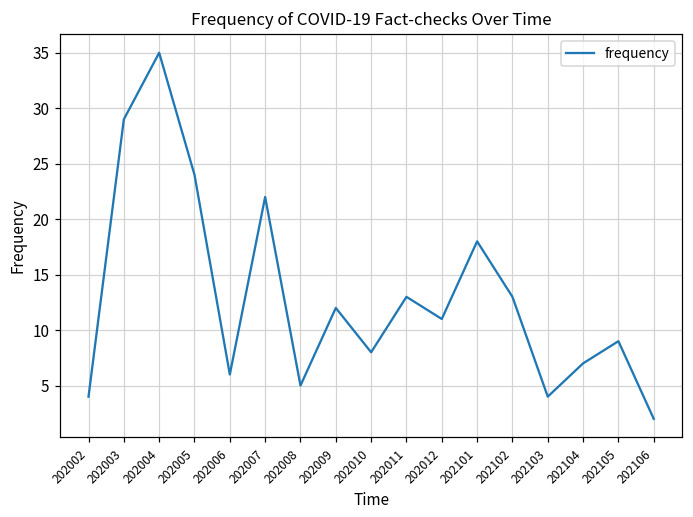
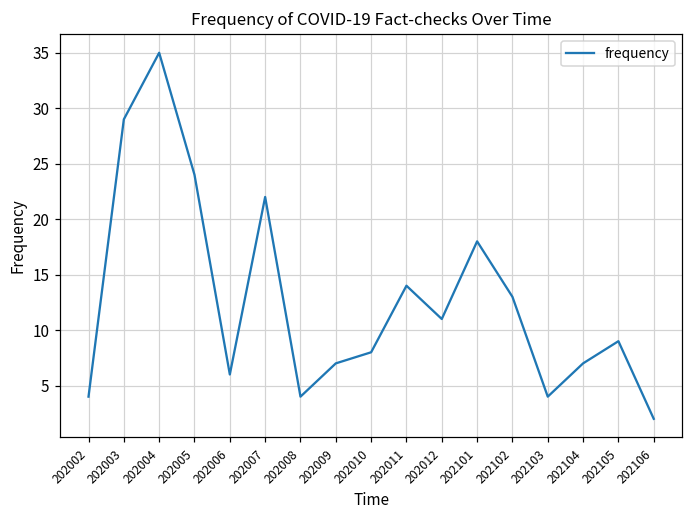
  {
    "202002": 4,
    "202003": 29,
    "202004": 35,
    "202005": 24,
    "202006": 6,
    "202007": 22,
-   "202008": 5,
-   "202009": 12,
+   "202008": 4,
+   "202009": 7,
    "202010": 8,
-   "202011": 13,
+   "202011": 14,
    "202012": 11,
    "202101": 18,
    "202102": 13,
    "202103": 4,
    "202104": 7,
    "202105": 9,
    "202106": 2
  }
